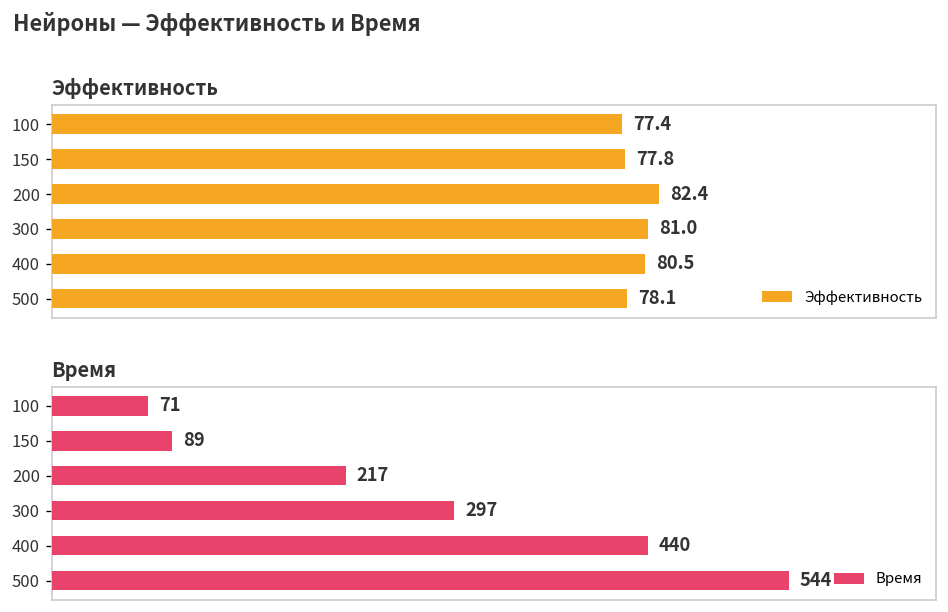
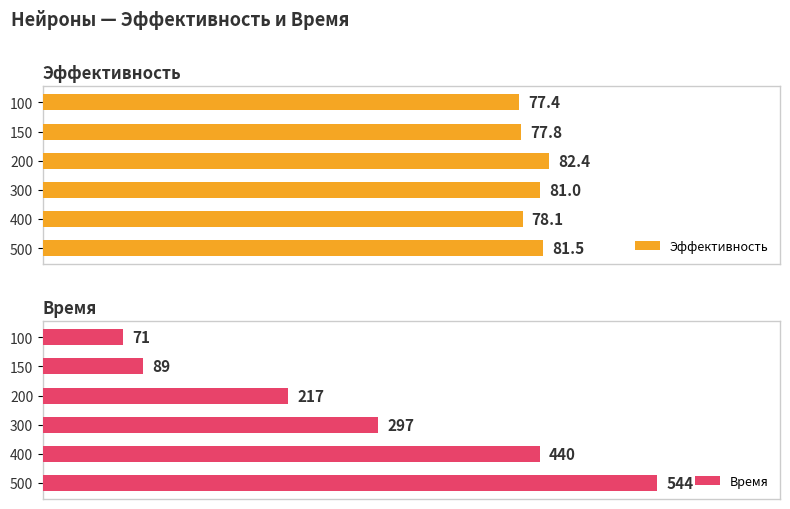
  {
    "Эффективность": {
      "100": 77.4,
      "150": 77.8,
      "200": 82.4,
      "300": 81.0,
-     "400": 80.5,
-     "500": 78.1
+     "400": 78.1,
+     "500": 81.5
    }
  }
